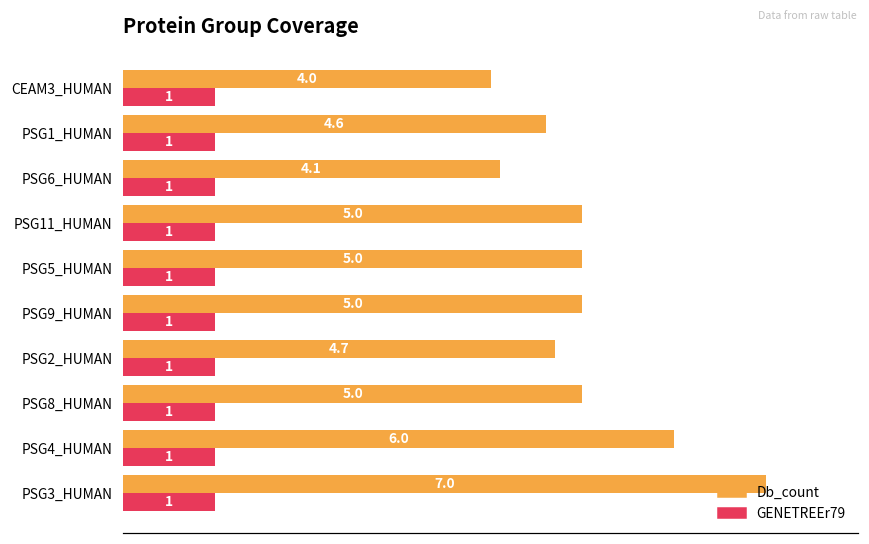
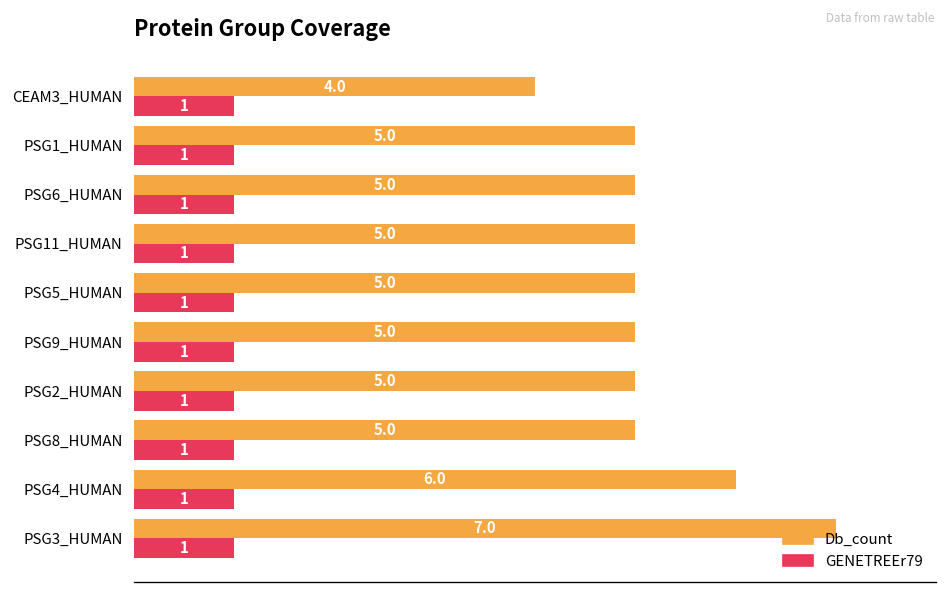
  {
    "Db_count": {
      "CEAM3_HUMAN": 4.0,
-     "PSG1_HUMAN": 4.6,
-     "PSG6_HUMAN": 4.1,
+     "PSG1_HUMAN": 5.0,
+     "PSG6_HUMAN": 5.0,
      "PSG11_HUMAN": 5.0,
      "PSG5_HUMAN": 5.0,
      "PSG9_HUMAN": 5.0,
-     "PSG2_HUMAN": 4.7,
+     "PSG2_HUMAN": 5.0,
      "PSG8_HUMAN": 5.0,
      "PSG4_HUMAN": 6.0,
      "PSG3_HUMAN": 7.0
    },
    "GENETREEr79": {
      "CEAM3_HUMAN": 1,
      "PSG1_HUMAN": 1,
      "PSG6_HUMAN": 1,
      "PSG11_HUMAN": 1,
      "PSG5_HUMAN": 1,
      "PSG9_HUMAN": 1,
      "PSG2_HUMAN": 1,
      "PSG8_HUMAN": 1,
      "PSG4_HUMAN": 1,
      "PSG3_HUMAN": 1
    }
  }
